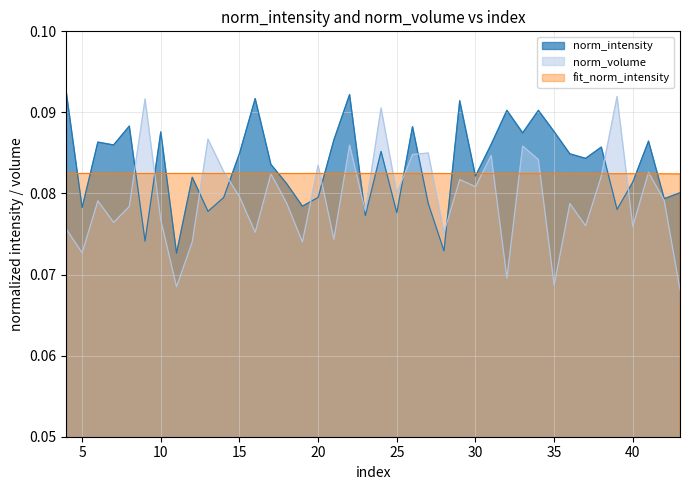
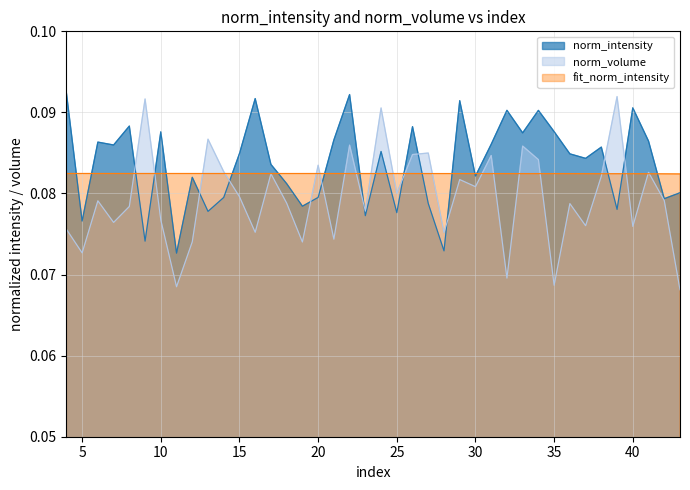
  {
    "norm_intensity": {
-     "5": 0.078,
+     "5": 0.077,
      "10": 0.088,
      "15": 0.085,
      "20": 0.080,
      "25": 0.078,
      "35": 0.088,
-     "40": 0.081
+     "40": 0.091
    },
    "norm_volume": {
      "5": 0.073,
      "10": 0.077,
      "15": 0.080,
      "20": 0.083,
      "25": 0.080,
      "30": 0.081,
      "35": 0.069,
      "40": 0.076
    },
    "fit_norm_intensity": {
      "5": 0.082,
      "10": 0.082,
      "15": 0.082,
      "20": 0.082,
      "25": 0.082,
      "35": 0.082,
      "40": 0.082
    }
  }
